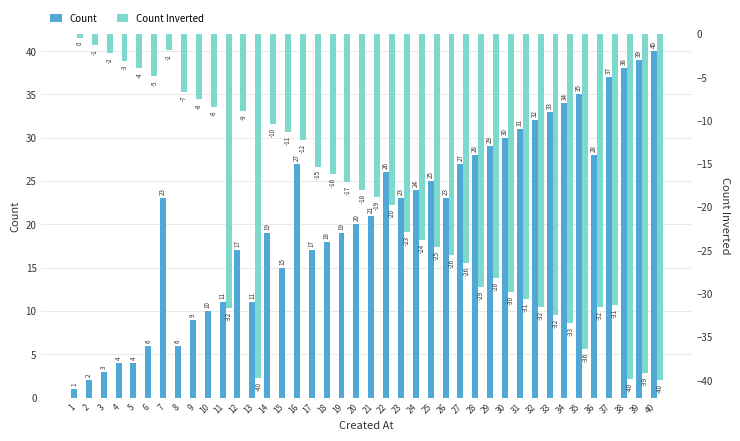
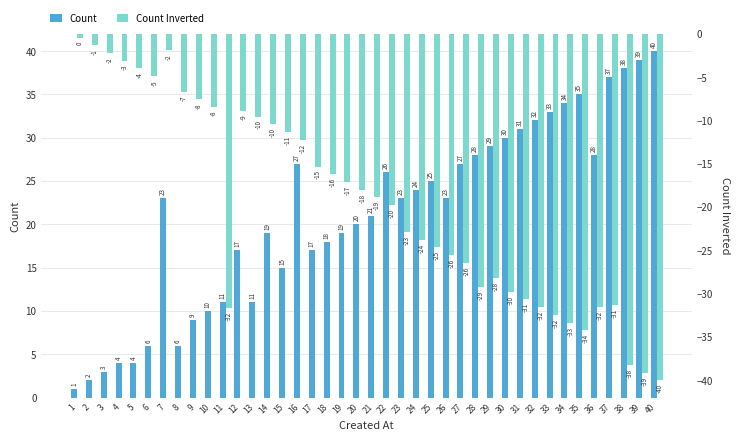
  {
    "Count": {
      "1": 1,
      "2": 2,
      "3": 3,
      "4": 4,
      "5": 4,
      "6": 6,
      "7": 23,
      "8": 6,
      "9": 9,
      "10": 10,
      "11": 11,
      "12": 17,
      "13": 11,
      "14": 19,
      "15": 15,
      "16": 27,
      "17": 17,
      "18": 18,
      "19": 19,
      "20": 20,
      "22": 26,
      "23": 23,
      "24": 24,
      "25": 25,
      "26": 23,
      "27": 27,
      "28": 28,
      "29": 29,
      "30": 30,
      "31": 31,
      "32": 32,
      "33": 33,
      "34": 34,
      "35": 35,
      "36": 28,
      "37": 37,
      "38": 38,
      "39": 39,
      "40": 40
    },
    "Count Inverted": {
      "1": 0,
      "2": -1,
      "3": -2,
      "4": -3,
      "5": -4,
      "6": -5,
      "7": -2,
      "8": -7,
      "9": -8,
      "10": -8,
      "11": -32,
      "12": -9,
-     "13": -40,
+     "13": -10,
      "14": -10,
      "15": -11,
      "16": -12,
      "17": -15,
      "18": -16,
      "19": -17,
      "20": -18,
      "21": -19,
      "22": -20,
      "23": -23,
      "24": -24,
      "25": -25,
      "26": -26,
      "27": -26,
      "28": -29,
      "29": -28,
      "30": -30,
      "31": -31,
      "32": -32,
      "33": -32,
      "34": -33,
-     "35": -36,
+     "35": -34,
      "36": -32,
      "37": -31,
-     "38": -40,
+     "38": -38,
      "39": -39,
      "40": -40
    }
  }
